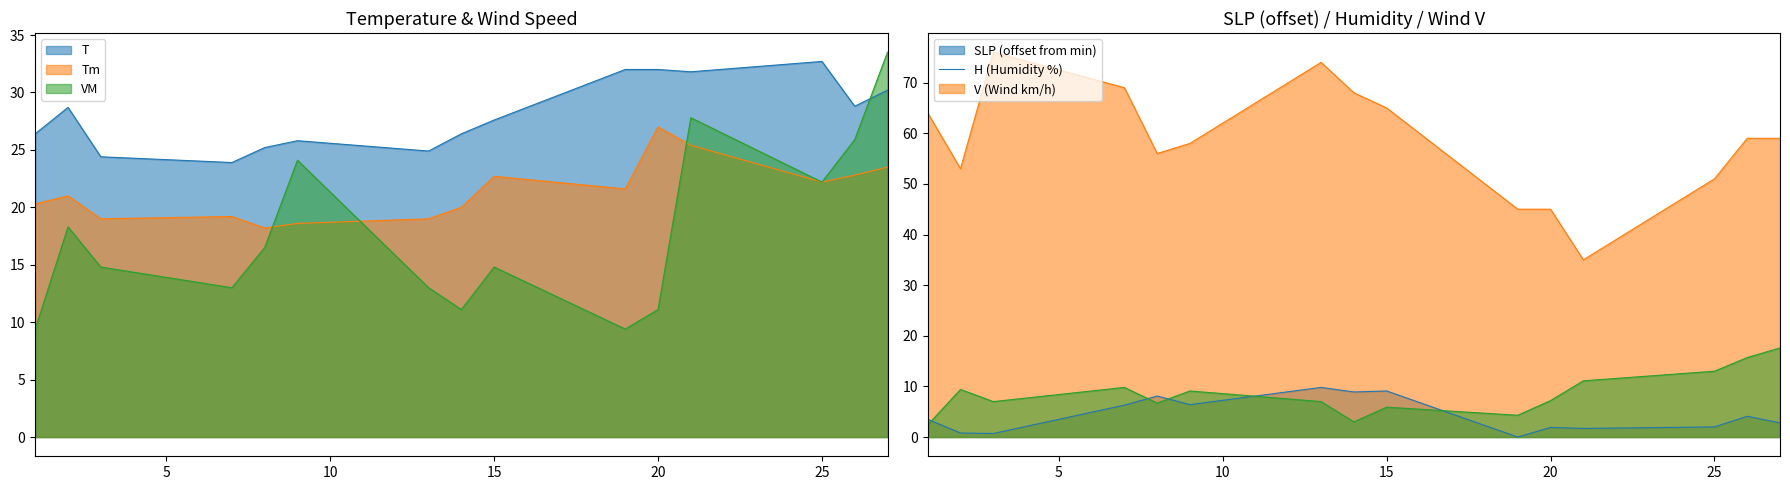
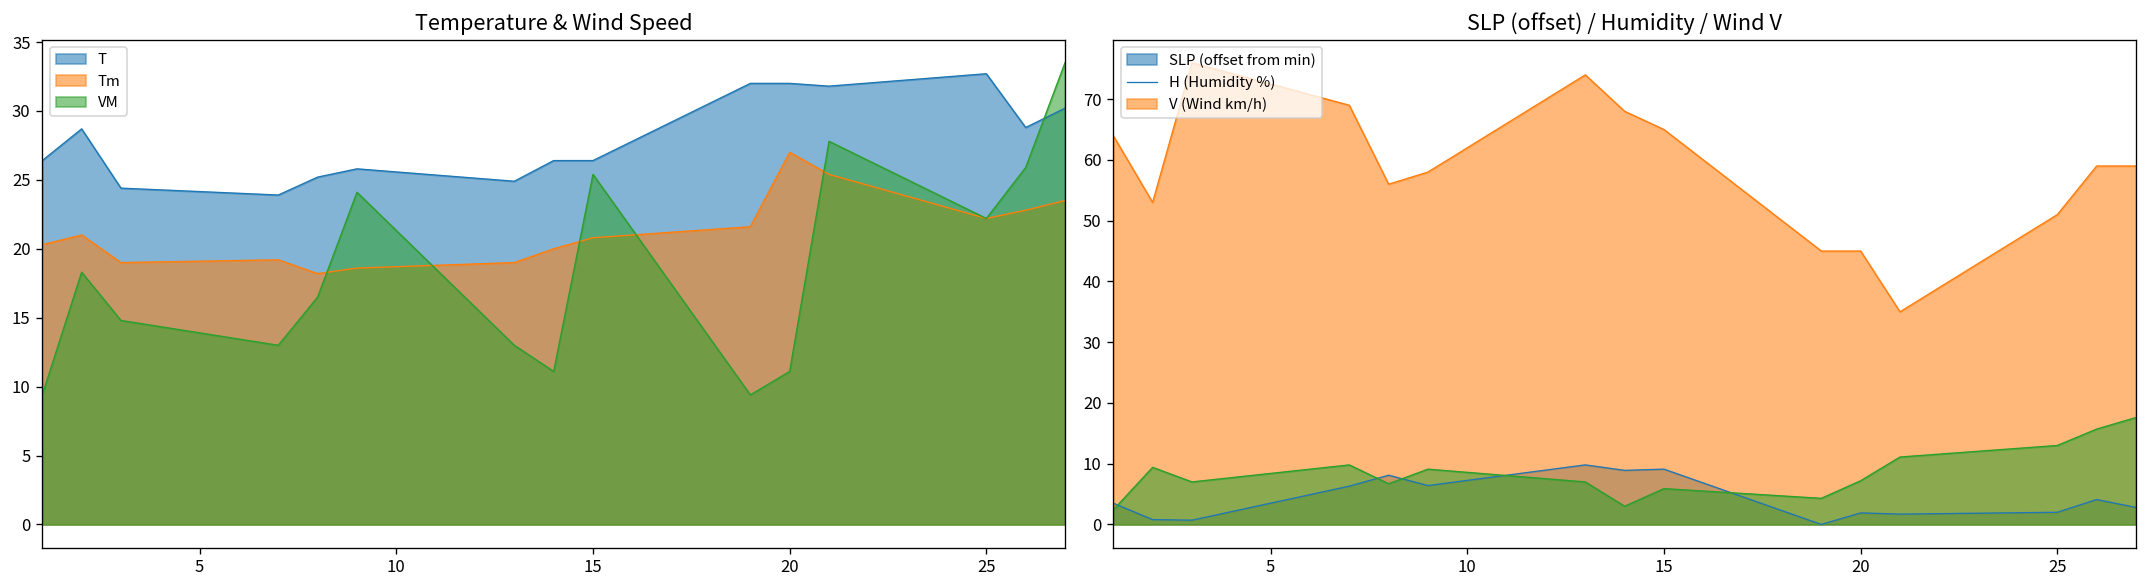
  {
    "Temperature & Wind Speed": {
      "T": {
-       "15": 27.6,
+       "15": 26.4,
        "20": 32.0,
        "25": 32.7
      },
      "Tm": {
-       "15": 22.7,
+       "15": 20.8,
        "20": 27.0
      },
      "VM": {
-       "15": 14.8,
+       "15": 25.4,
        "20": 11.1
      }
    }
  }
